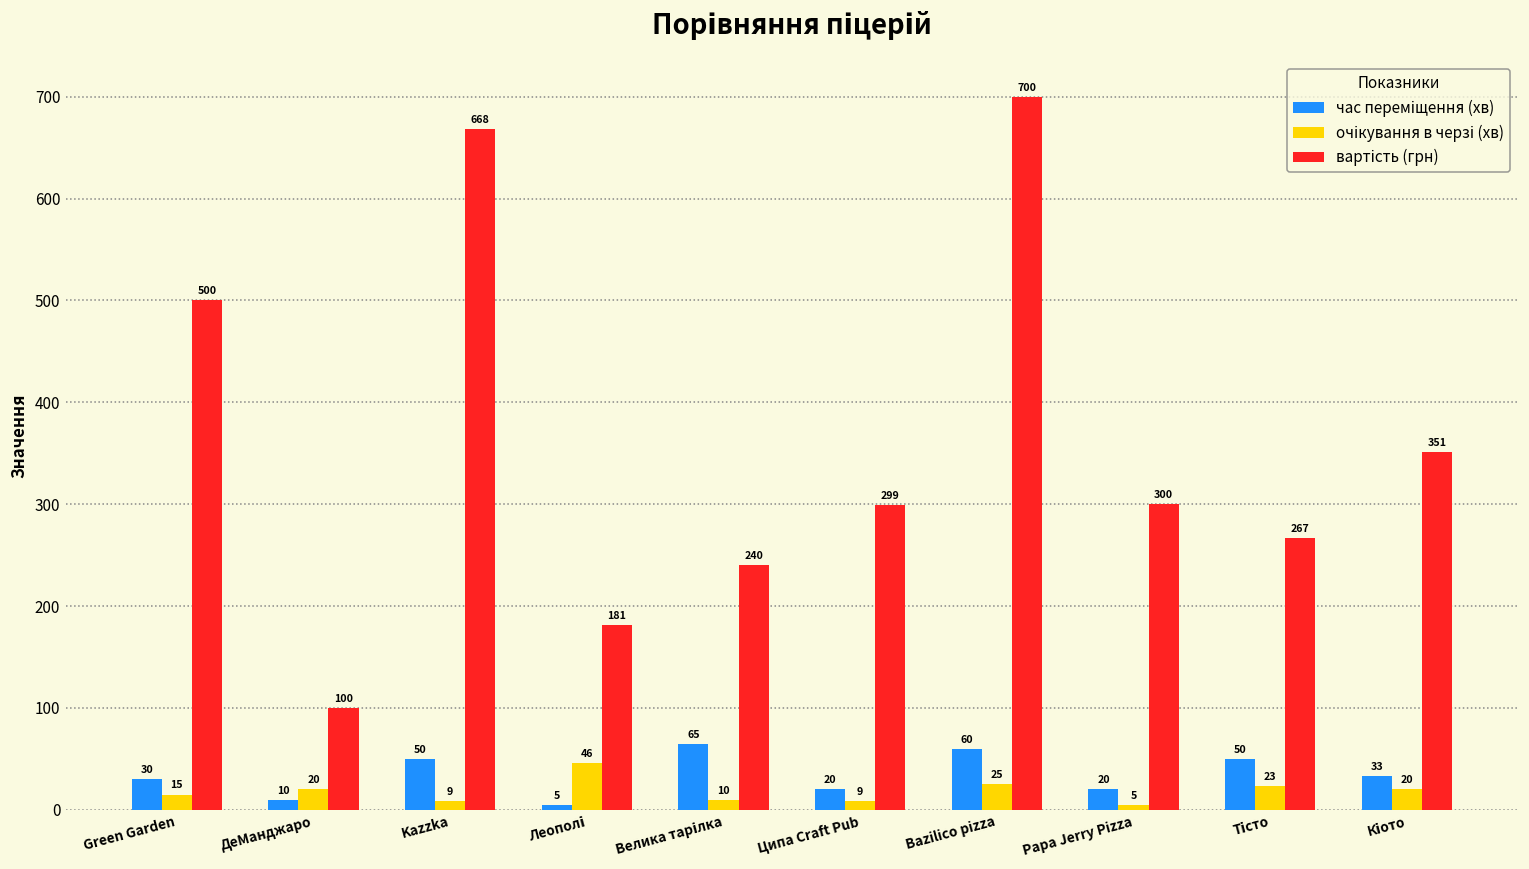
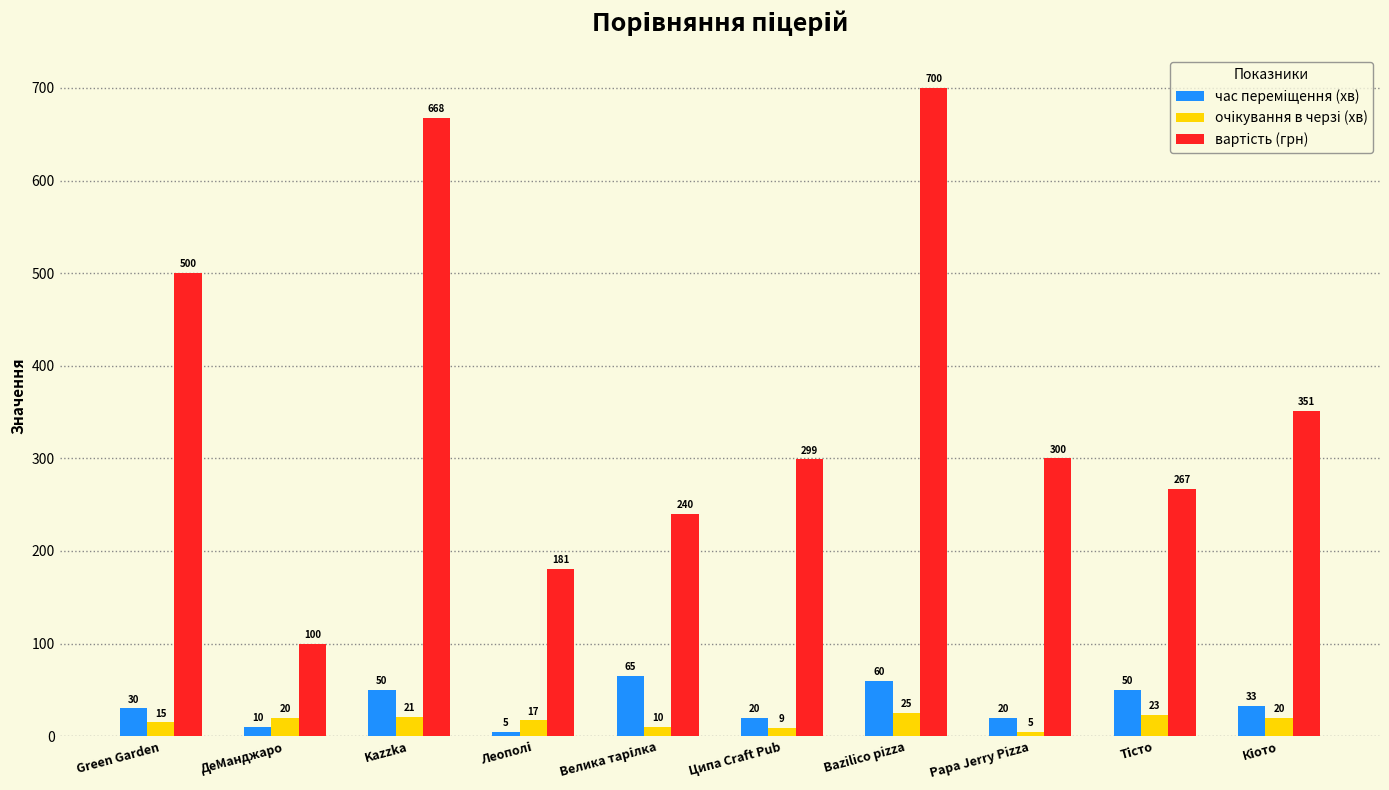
  {
    "час переміщення (хв)": {
      "Green Garden": 30,
      "ДеМанджаро": 10,
      "Kazzkа": 50,
      "Леополі": 5,
      "Велика тарілка": 65,
      "Ципа Craft Pub": 20,
      "Bazilico pizza": 60,
      "Papa Jerry Pizza": 20,
      "Тісто": 50,
      "Кіото": 33
    },
    "очікування в черзі (хв)": {
      "Green Garden": 15,
      "ДеМанджаро": 20,
-     "Kazzkа": 9,
-     "Леополі": 46,
+     "Kazzkа": 21,
+     "Леополі": 17,
      "Велика тарілка": 10,
      "Ципа Craft Pub": 9,
      "Bazilico pizza": 25,
      "Papa Jerry Pizza": 5,
      "Тісто": 23,
      "Кіото": 20
    },
    "вартість (грн)": {
      "Green Garden": 500,
      "ДеМанджаро": 100,
      "Kazzkа": 668,
      "Леополі": 181,
      "Велика тарілка": 240,
      "Ципа Craft Pub": 299,
      "Bazilico pizza": 700,
      "Papa Jerry Pizza": 300,
      "Тісто": 267,
      "Кіото": 351
    }
  }
